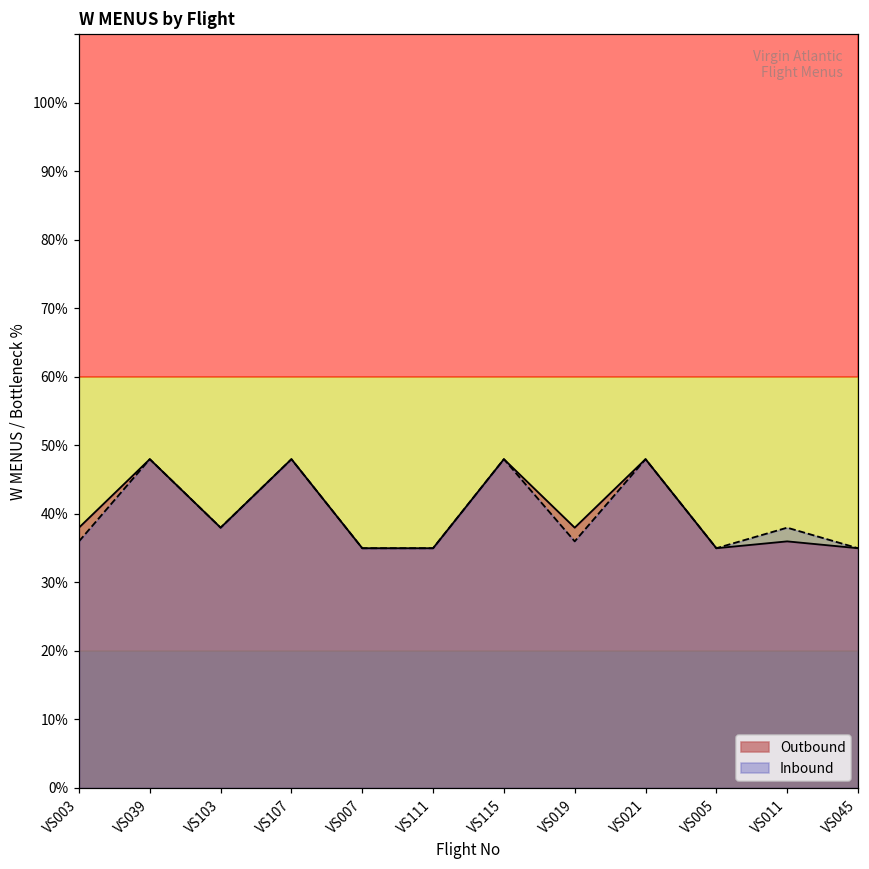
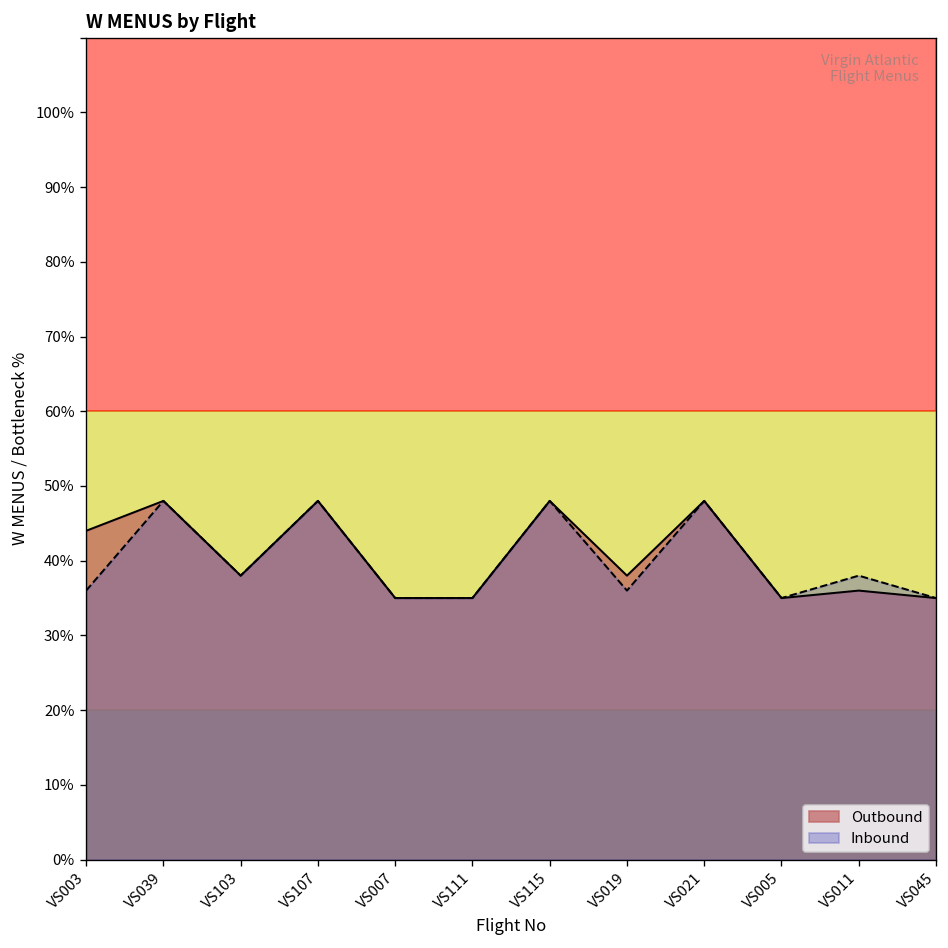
  {
    "Outbound": {
-     "VS003": "38%",
+     "VS003": "44%",
      "VS019": "38%",
      "VS011": "36%"
    },
    "Inbound": {
      "VS003": "36%",
      "VS019": "36%",
      "VS011": "38%"
    }
  }
